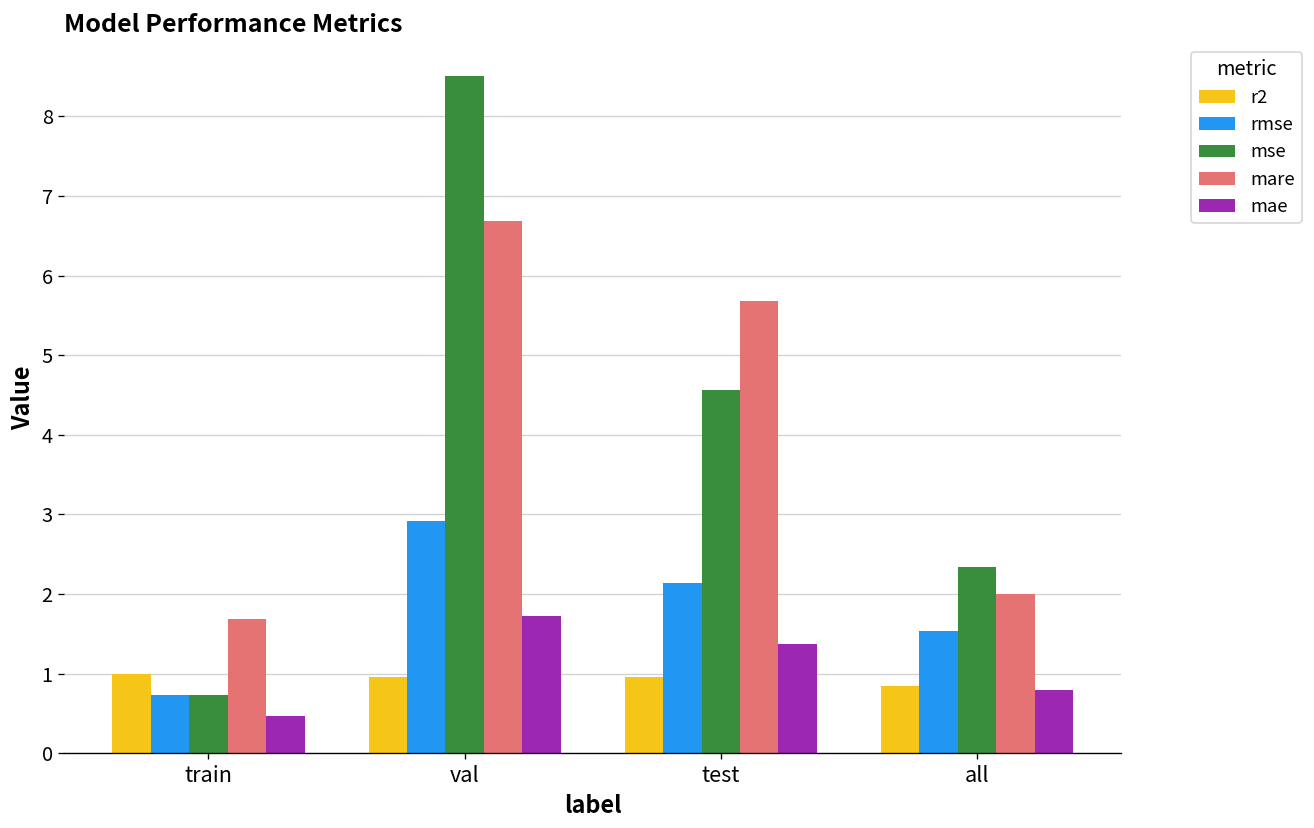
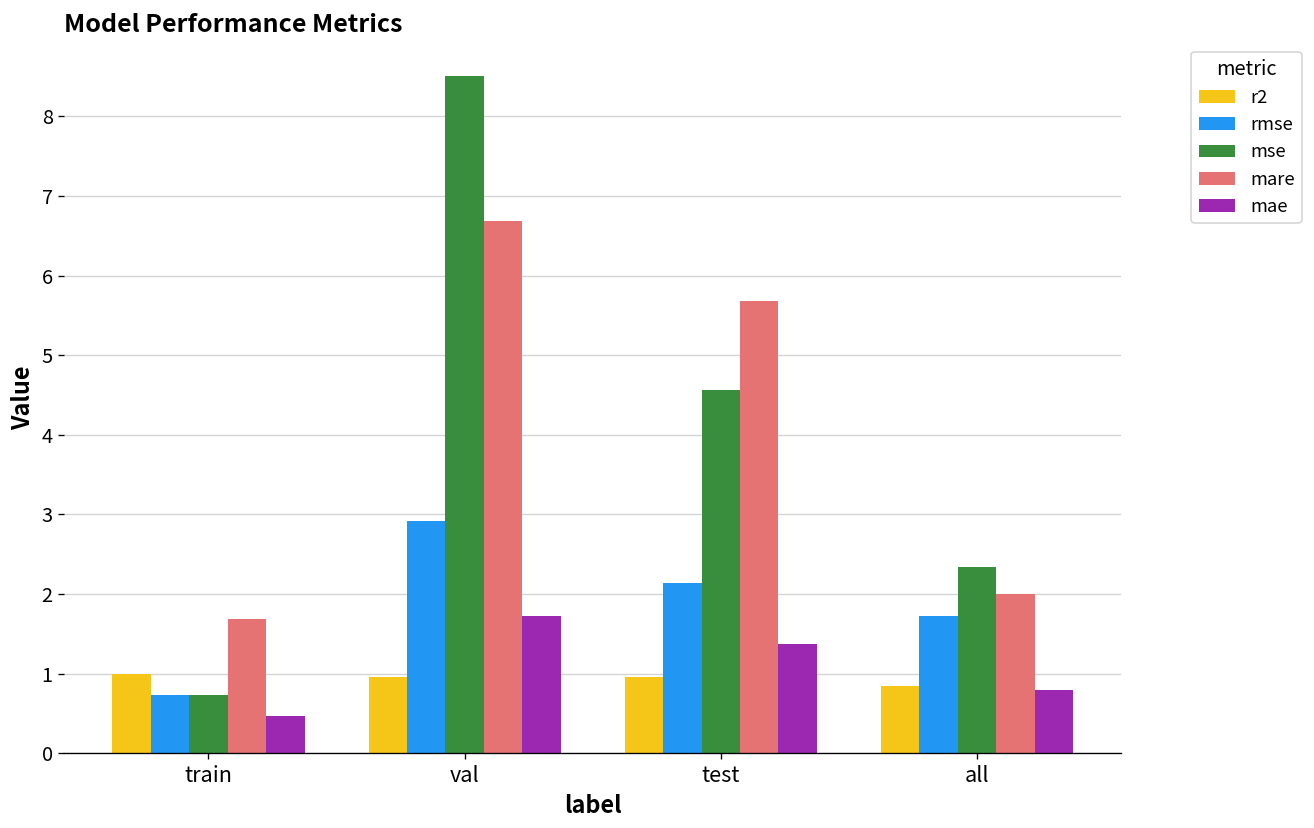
  {
    "r2": {
      "train": 1.0,
      "val": 1.0,
      "test": 1.0,
      "all": 0.8
    },
    "rmse": {
      "train": 0.7,
      "val": 2.9,
      "test": 2.1,
-     "all": 1.5
+     "all": 1.7
    },
    "mse": {
      "train": 0.7,
      "val": 8.5,
      "test": 4.6,
      "all": 2.3
    },
    "mare": {
      "train": 1.7,
      "val": 6.7,
      "test": 5.7,
      "all": 2.0
    },
    "mae": {
      "train": 0.5,
      "val": 1.7,
      "test": 1.4,
      "all": 0.8
    }
  }
